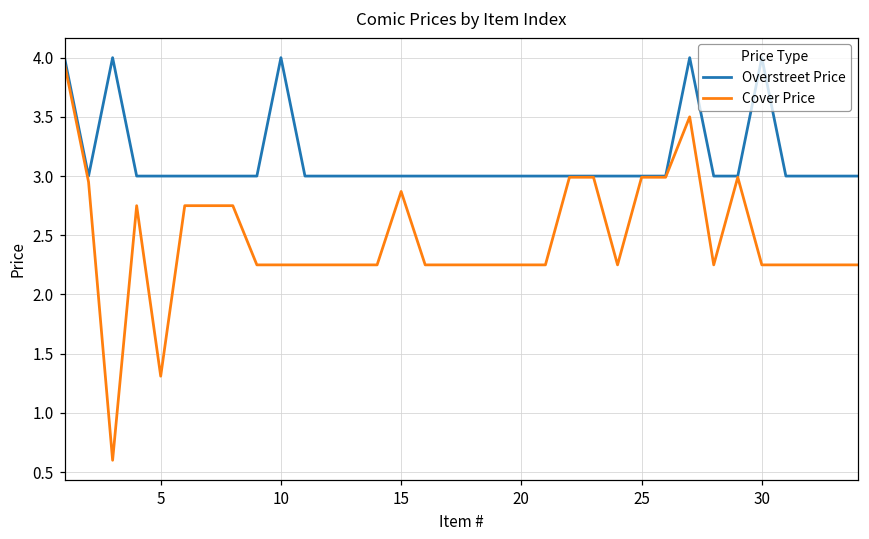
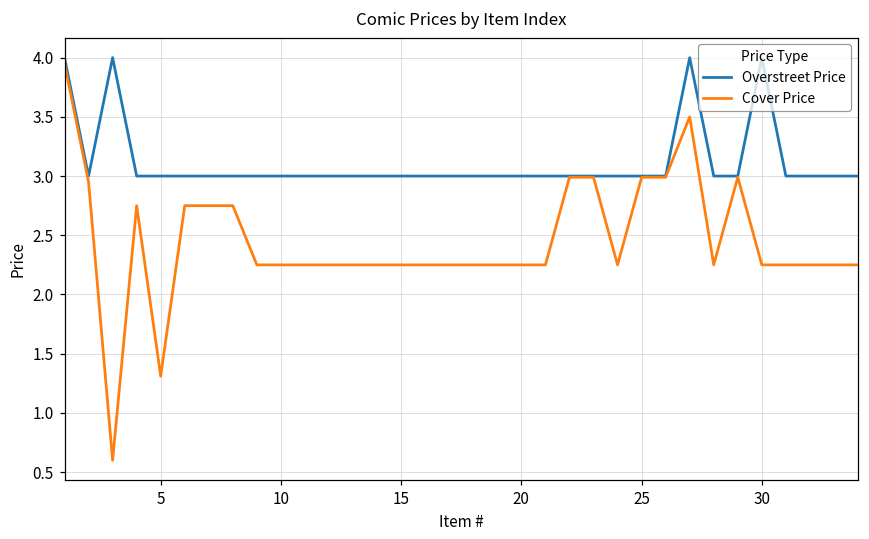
  {
    "Overstreet Price": {
      "5": 3,
-     "10": 4,
+     "10": 3,
      "15": 3,
      "20": 3
    },
    "Cover Price": {
      "5": 1.31,
      "10": 2.25,
-     "15": 2.87,
+     "15": 2.25,
      "20": 2.25,
      "30": 2.25
    }
  }
